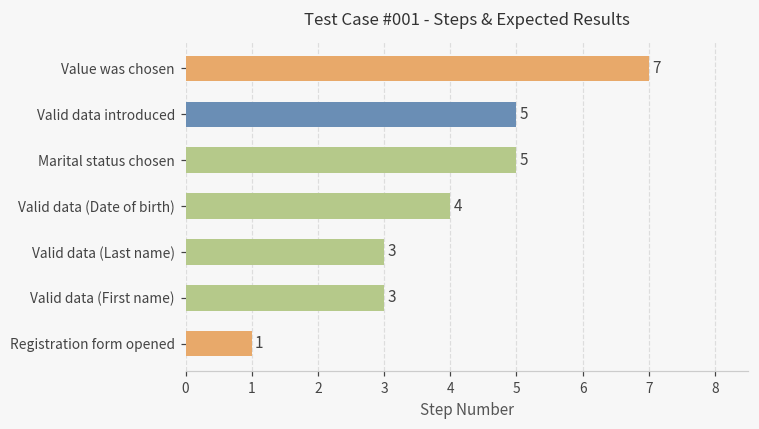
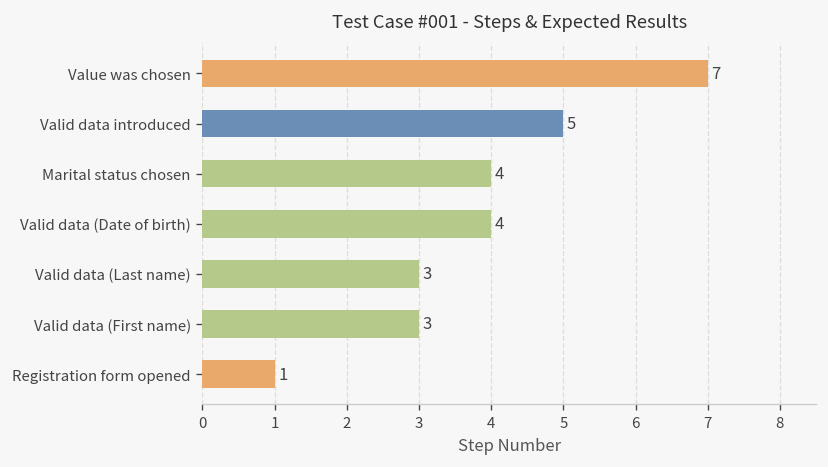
  {
    "Value was chosen": 7,
    "Valid data introduced": 5,
-   "Marital status chosen": 5,
+   "Marital status chosen": 4,
    "Valid data (Date of birth)": 4,
    "Valid data (Last name)": 3,
    "Valid data (First name)": 3,
    "Registration form opened": 1
  }
